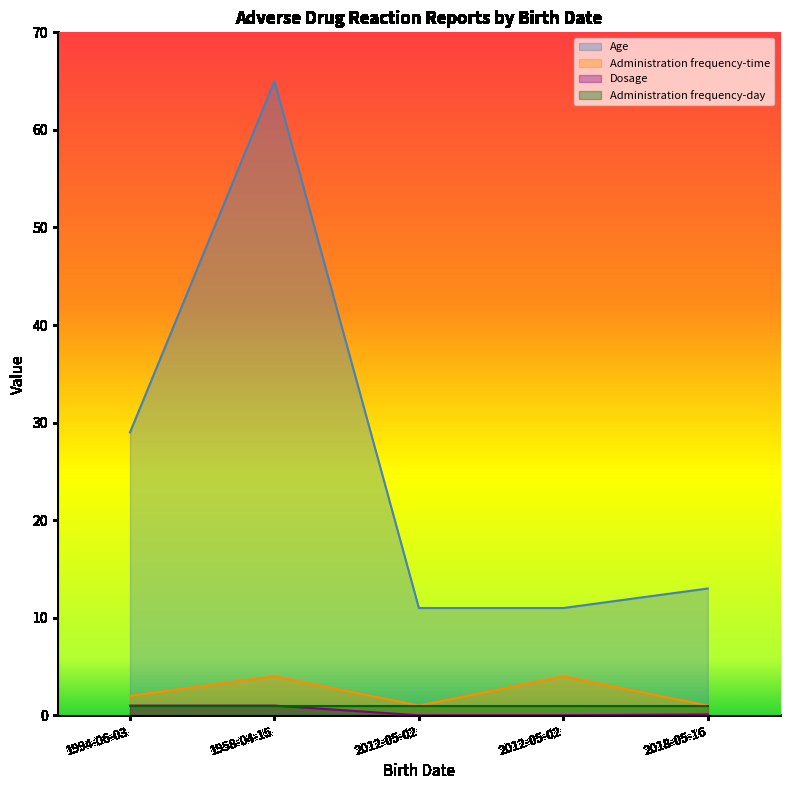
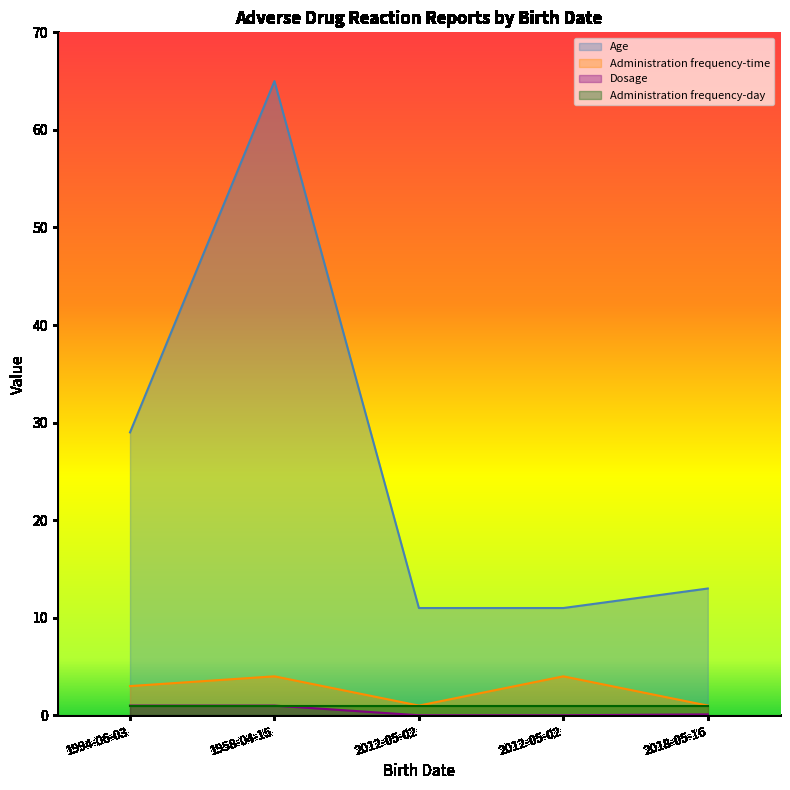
  {
    "Age": {
      "1994-06-03": 29,
      "1958-04-15": 65,
      "2018-05-16": 13
    },
    "Administration frequency-time": {
-     "1994-06-03": 2,
+     "1994-06-03": 3,
      "1958-04-15": 4
    },
    "Dosage": {
      "2018-05-16": 0
    }
  }
